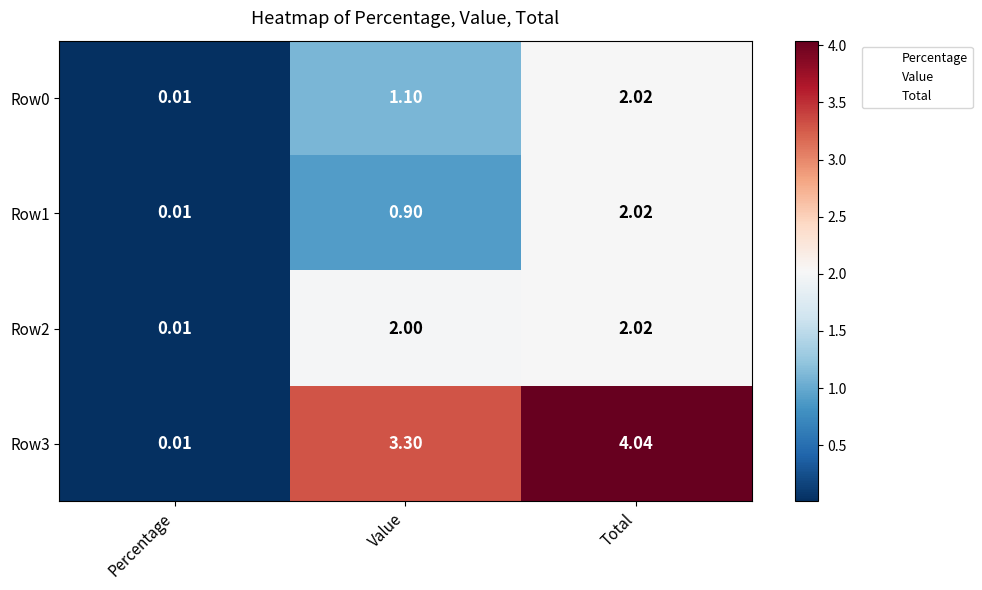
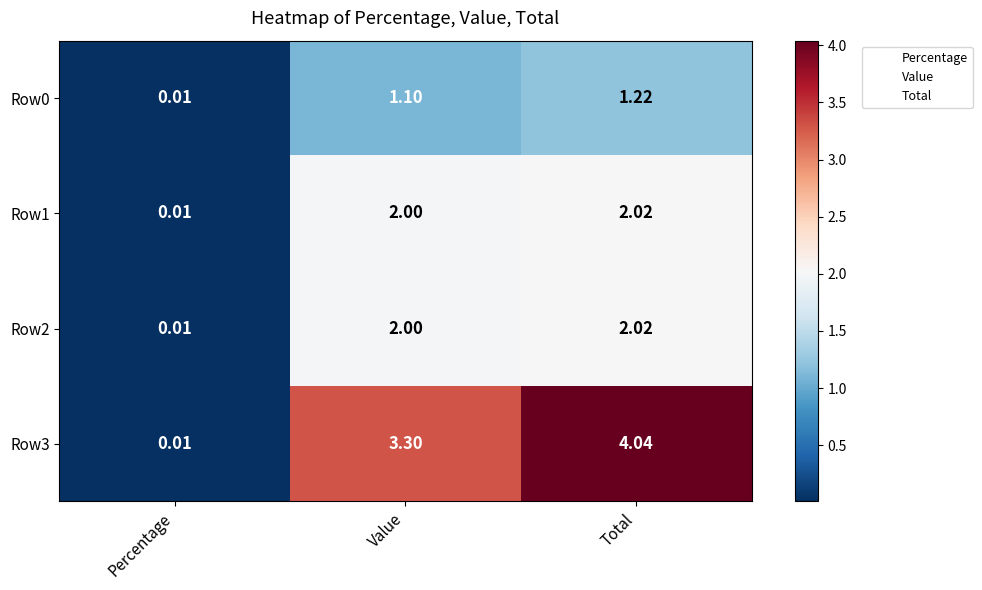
  {
    "Row0": {
      "Percentage": 0.01,
      "Value": 1.10,
-     "Total": 2.02
+     "Total": 1.22
    },
    "Row1": {
      "Percentage": 0.01,
-     "Value": 0.90,
+     "Value": 2.00,
      "Total": 2.02
    },
    "Row2": {
      "Percentage": 0.01,
      "Value": 2.00,
      "Total": 2.02
    },
    "Row3": {
      "Percentage": 0.01,
      "Value": 3.30,
      "Total": 4.04
    }
  }
